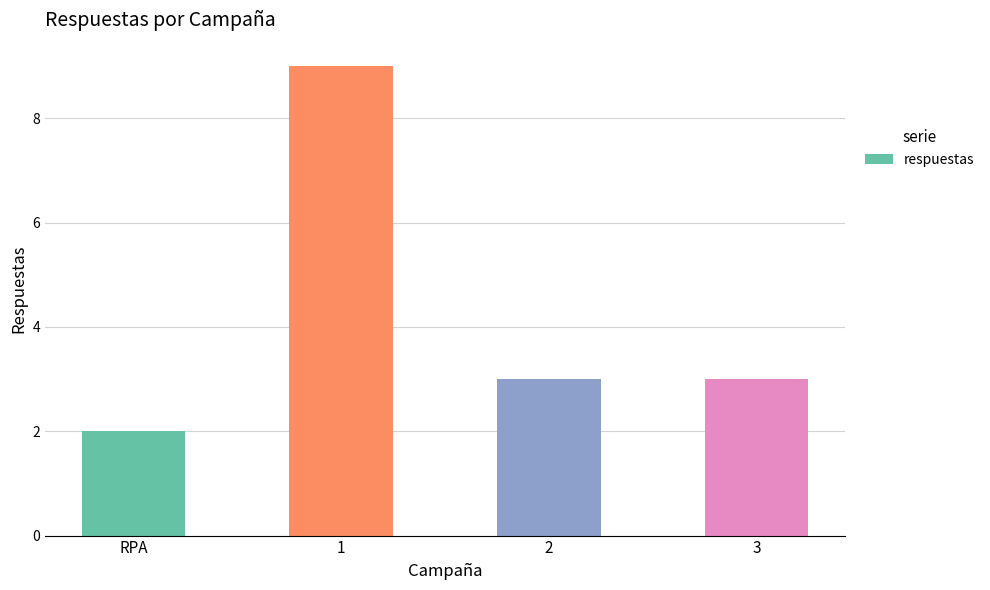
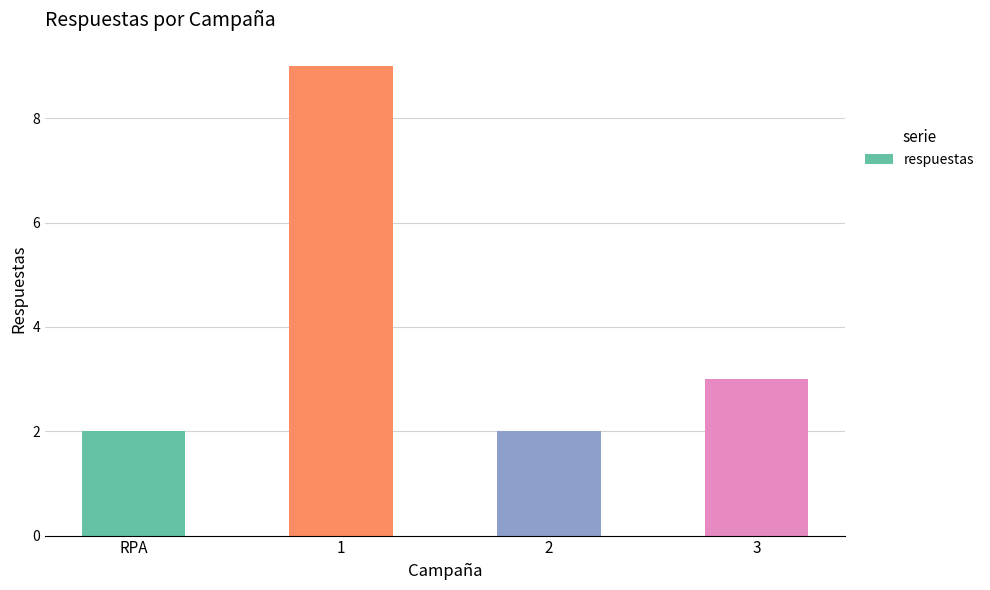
  {
    "RPA": 2,
    "1": 9,
-   "2": 3,
+   "2": 2,
    "3": 3
  }
